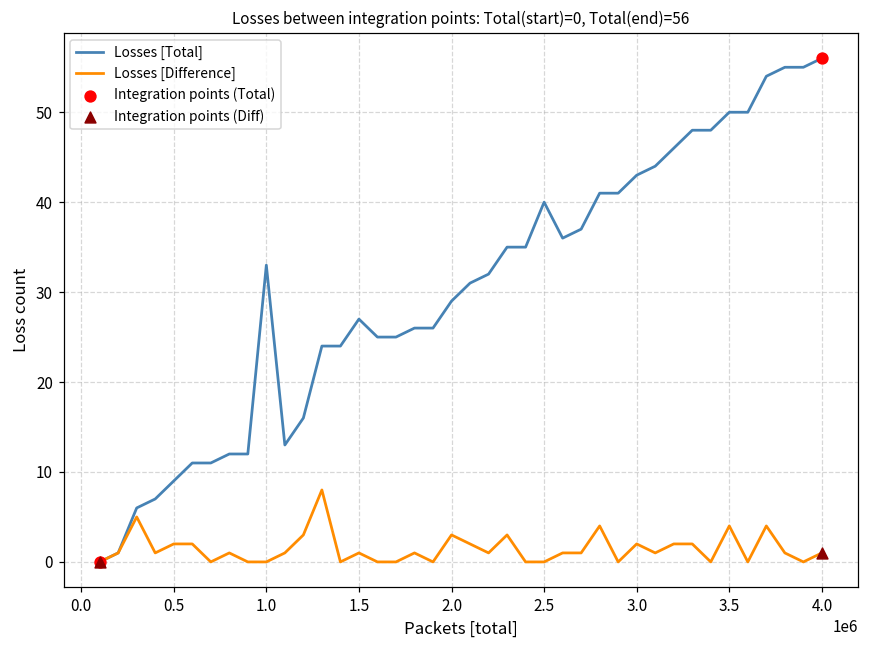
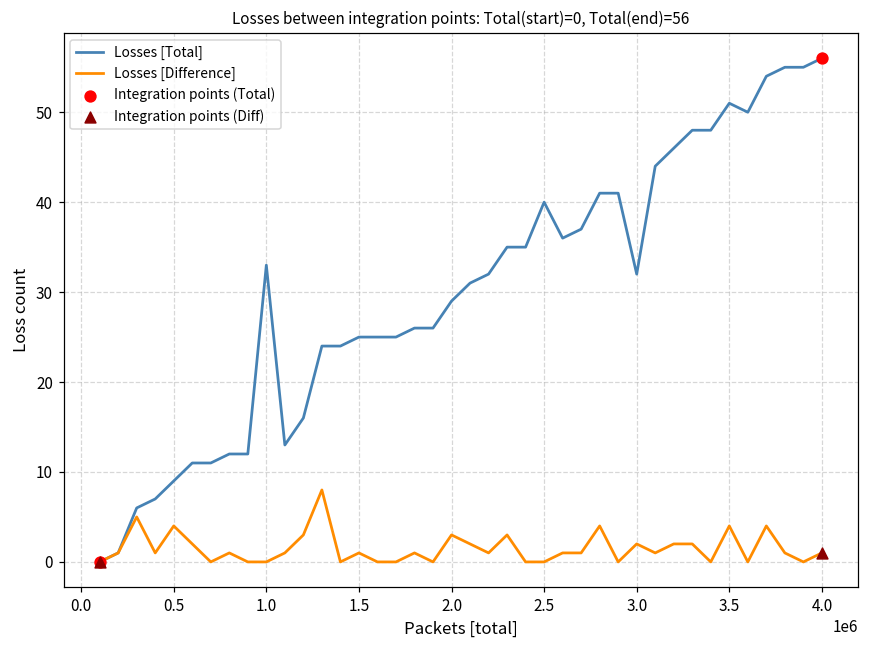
  {
    "Losses [Total]": {
      "0.5": 9,
      "1.0": 33,
-     "1.5": 27,
+     "1.5": 25,
      "2.0": 29,
      "2.5": 40,
-     "3.0": 43,
-     "3.5": 50
+     "3.0": 32,
+     "3.5": 51
    },
    "Losses [Difference]": {
-     "0.5": 2,
+     "0.5": 4,
      "1.0": 0,
      "1.5": 1,
      "2.0": 3,
      "2.5": 0,
      "3.0": 2,
      "3.5": 4
    }
  }
